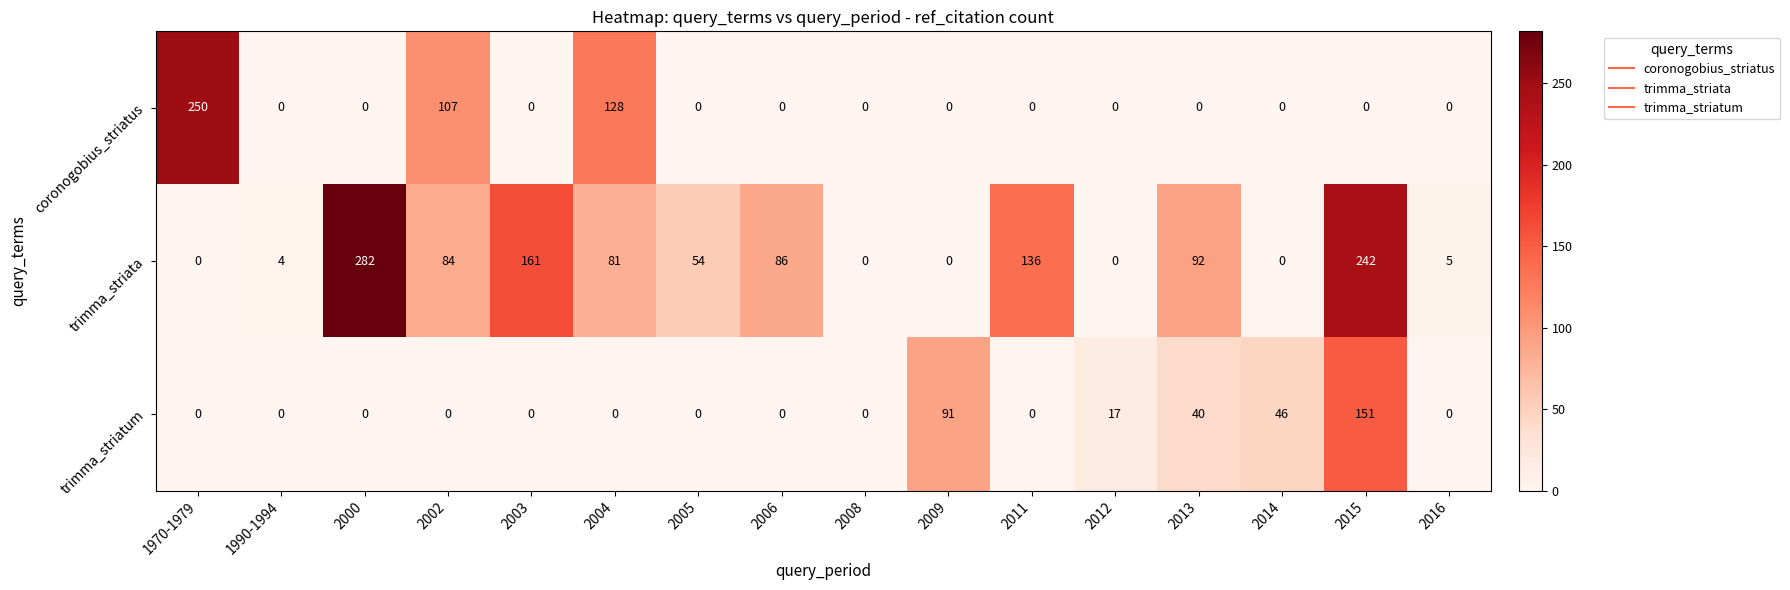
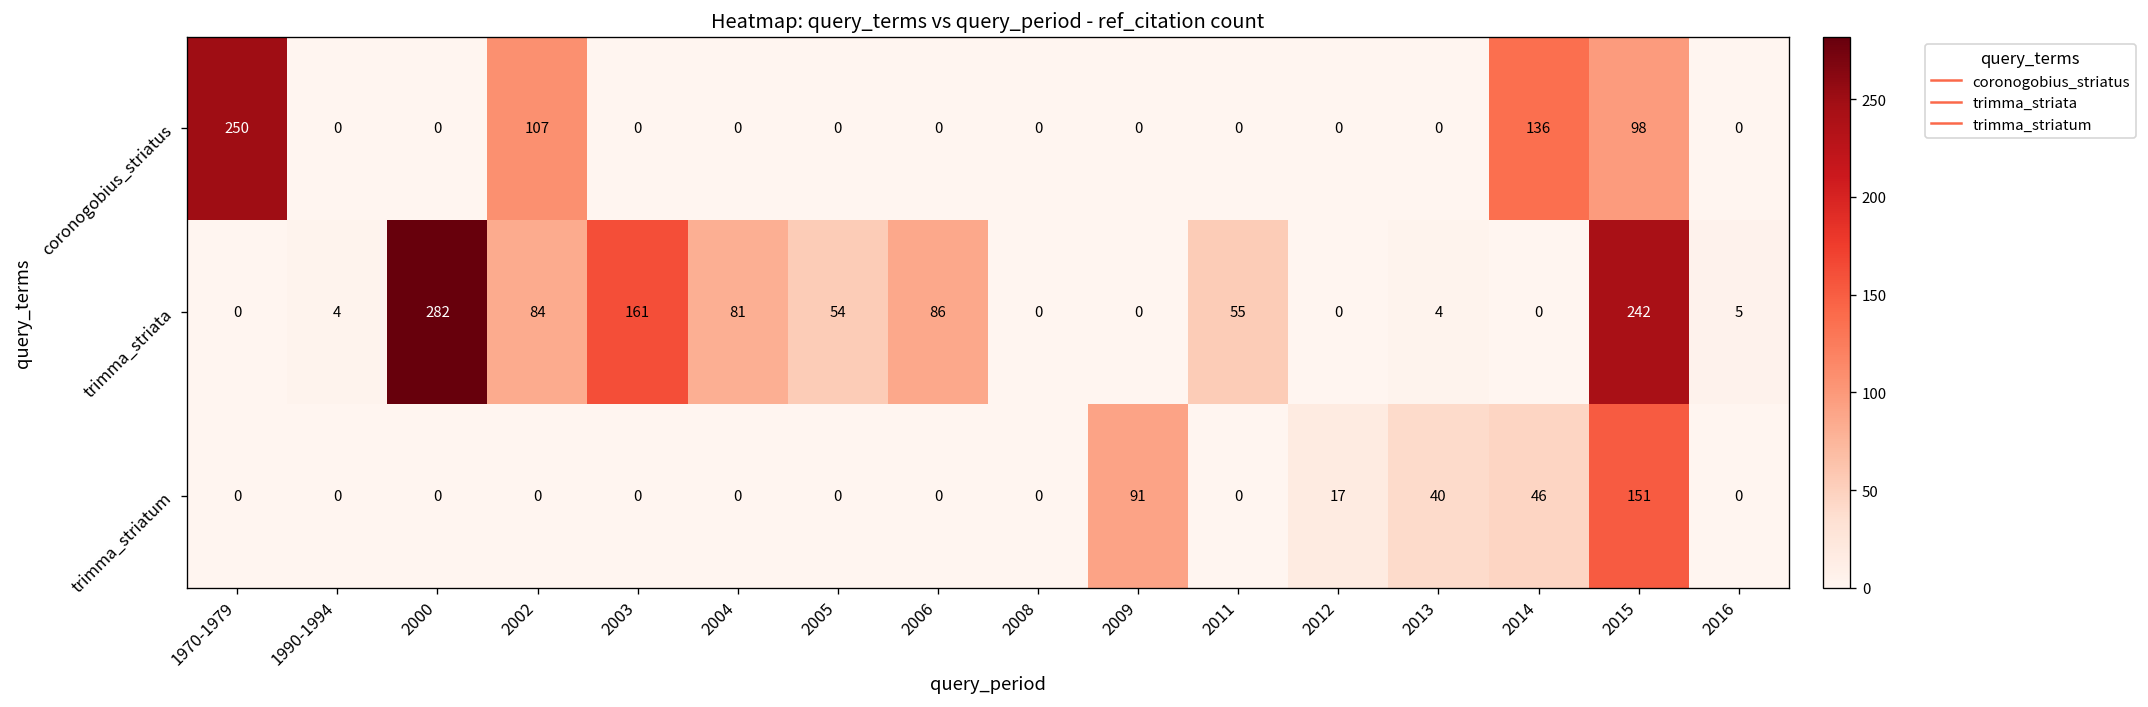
  {
    "coronogobius_striatus": {
      "1970-1979": 250,
      "1990-1994": 0,
      "2000": 0,
      "2002": 107,
      "2003": 0,
-     "2004": 128,
+     "2004": 0,
      "2005": 0,
      "2006": 0,
      "2008": 0,
      "2009": 0,
      "2011": 0,
      "2012": 0,
      "2013": 0,
-     "2014": 0,
-     "2015": 0,
+     "2014": 136,
+     "2015": 98,
      "2016": 0
    },
    "trimma_striata": {
      "1970-1979": 0,
      "1990-1994": 4,
      "2000": 282,
      "2002": 84,
      "2003": 161,
      "2004": 81,
      "2005": 54,
      "2006": 86,
      "2008": 0,
      "2009": 0,
-     "2011": 136,
+     "2011": 55,
      "2012": 0,
-     "2013": 92,
+     "2013": 4,
      "2014": 0,
      "2015": 242,
      "2016": 5
    },
    "trimma_striatum": {
      "1970-1979": 0,
      "1990-1994": 0,
      "2000": 0,
      "2002": 0,
      "2003": 0,
      "2004": 0,
      "2005": 0,
      "2006": 0,
      "2008": 0,
      "2009": 91,
      "2011": 0,
      "2012": 17,
      "2013": 40,
      "2014": 46,
      "2015": 151,
      "2016": 0
    }
  }
